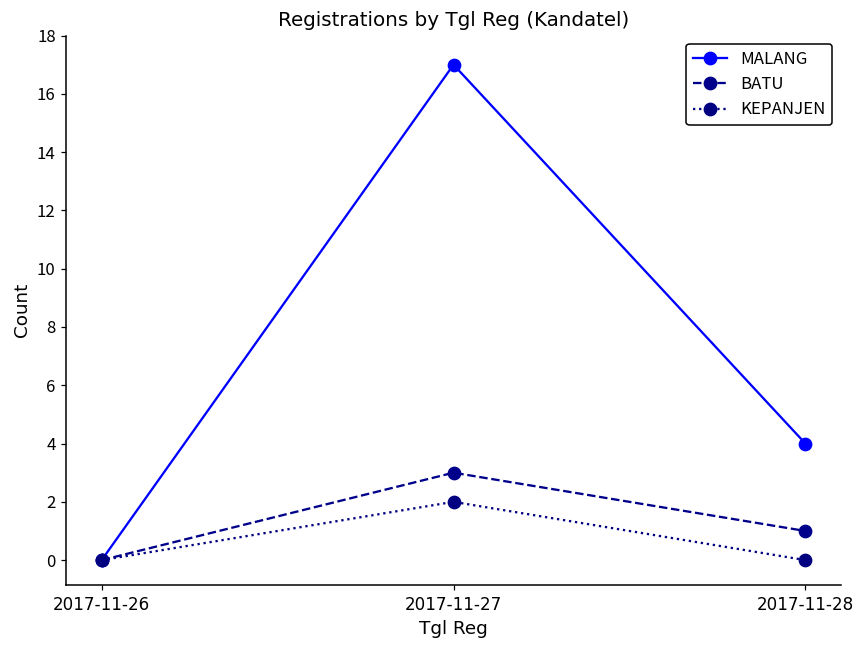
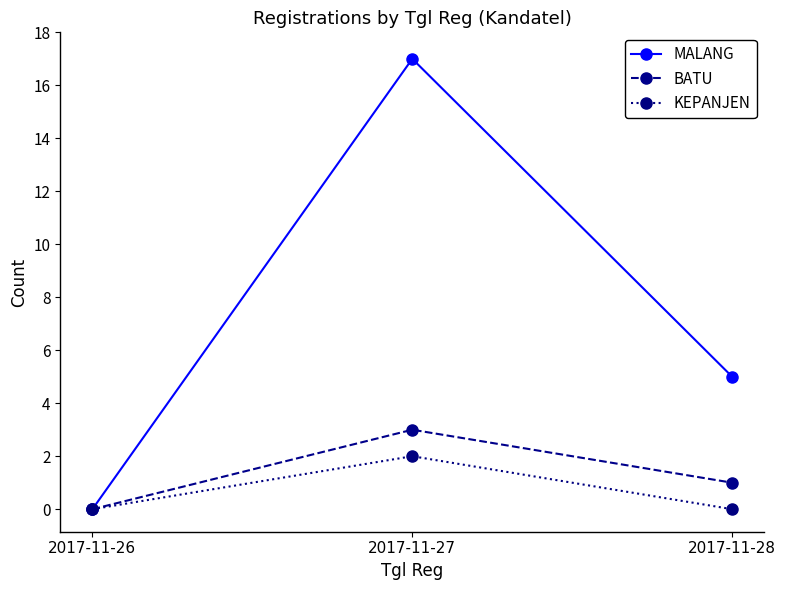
  {
    "MALANG": {
      "2017-11-27": 17,
-     "2017-11-28": 4
+     "2017-11-28": 5
    }
  }
